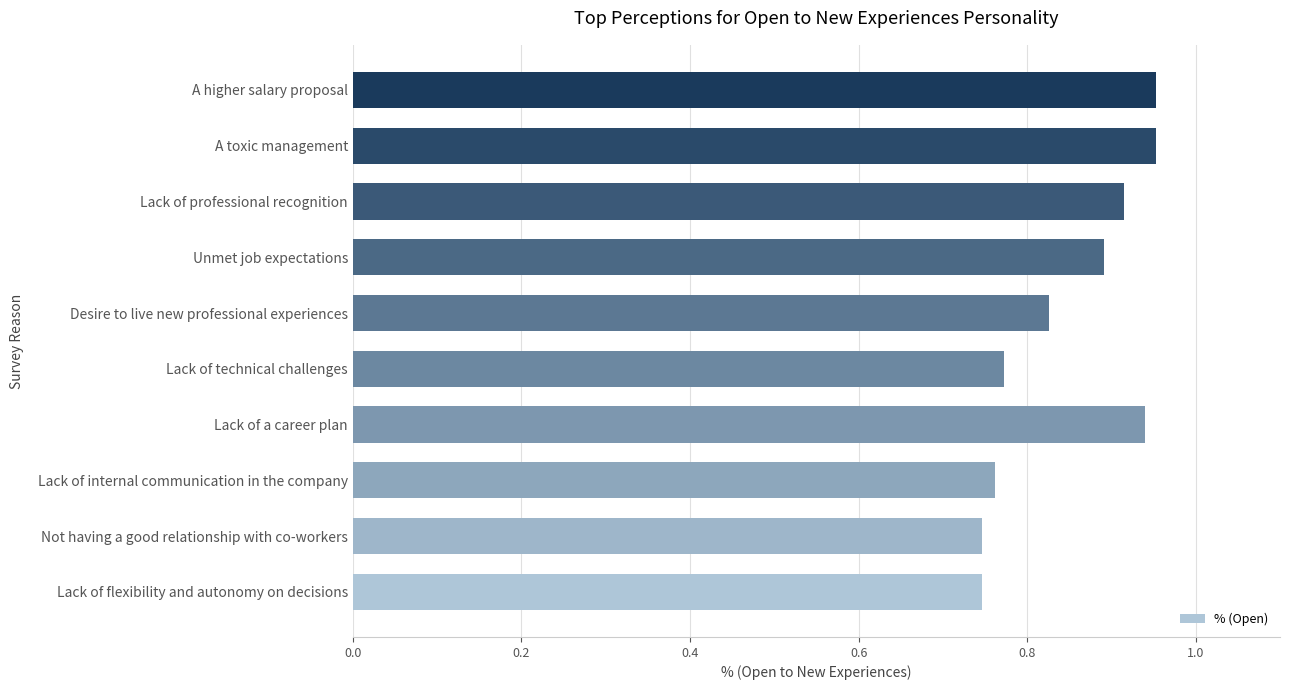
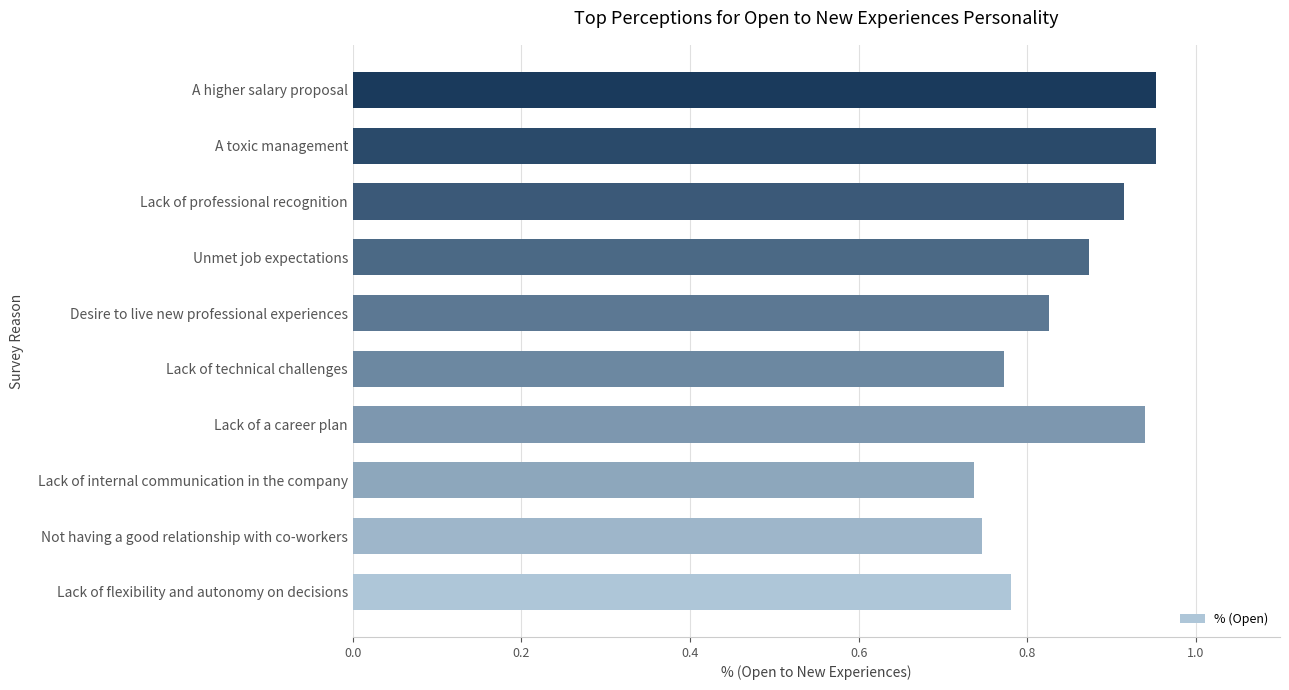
  {
    "A higher salary proposal": 0.95,
    "A toxic management": 0.95,
    "Lack of professional recognition": 0.92,
-   "Unmet job expectations": 0.89,
+   "Unmet job expectations": 0.87,
    "Desire to live new professional experiences": 0.83,
    "Lack of technical challenges": 0.77,
    "Lack of a career plan": 0.94,
-   "Lack of internal communication in the company": 0.76,
+   "Lack of internal communication in the company": 0.74,
    "Not having a good relationship with co-workers": 0.75,
-   "Lack of flexibility and autonomy on decisions": 0.75
+   "Lack of flexibility and autonomy on decisions": 0.78
  }
